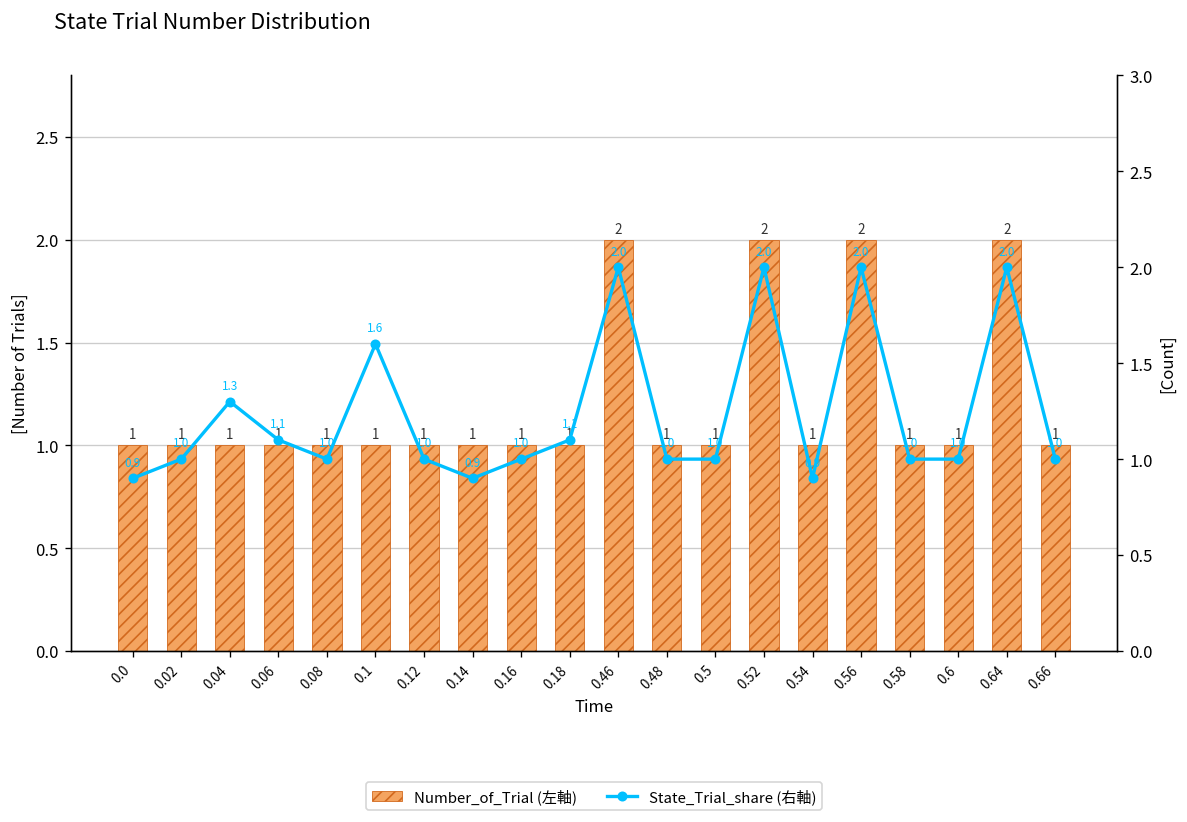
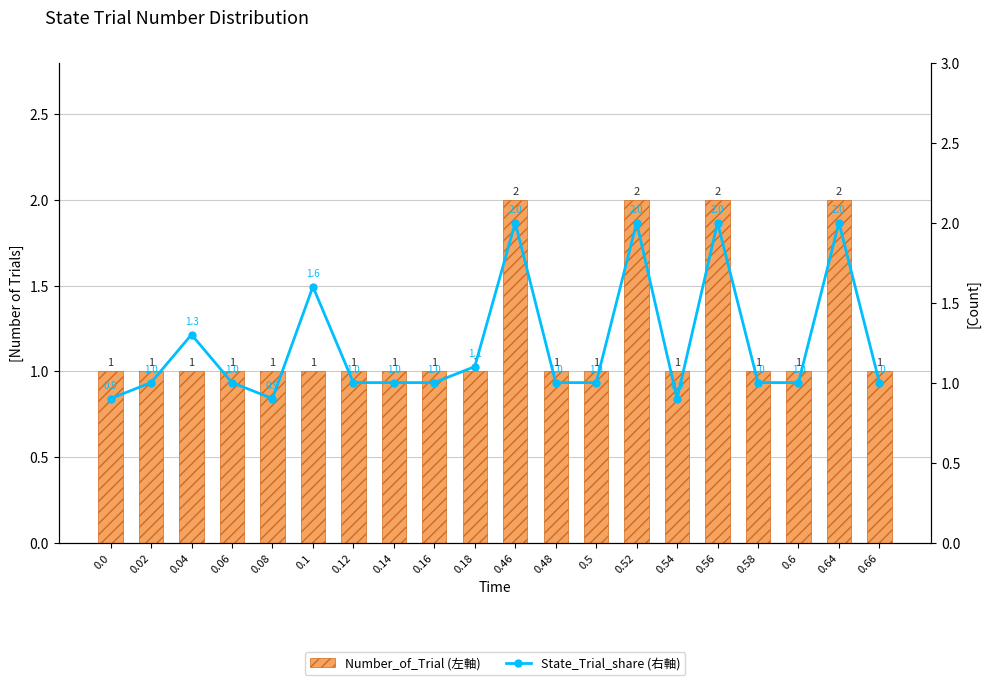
  {
    "Number_of_Trial (左軸)": {
      "0.0": 1,
      "0.02": 1.0,
      "0.04": 1,
      "0.06": 1.0,
      "0.08": 1,
      "0.1": 1,
      "0.12": 1.0,
      "0.14": 1.0,
      "0.16": 1.0,
      "0.46": 2,
      "0.48": 1.0,
      "0.5": 1.0,
      "0.52": 2,
      "0.54": 1,
      "0.56": 2,
      "0.58": 1.0,
      "0.6": 1.0,
      "0.64": 2,
      "0.66": 1.0
    },
    "State_Trial_share (右軸)": {
      "0.0": 0.9,
      "0.04": 1.3,
-     "0.06": 1.1,
-     "0.08": 1.0,
+     "0.06": 1.0,
+     "0.08": 0.9,
      "0.1": 1.6,
-     "0.14": 0.9,
+     "0.14": 1.0,
      "0.18": 1,
      "0.54": 0.9
    }
  }
